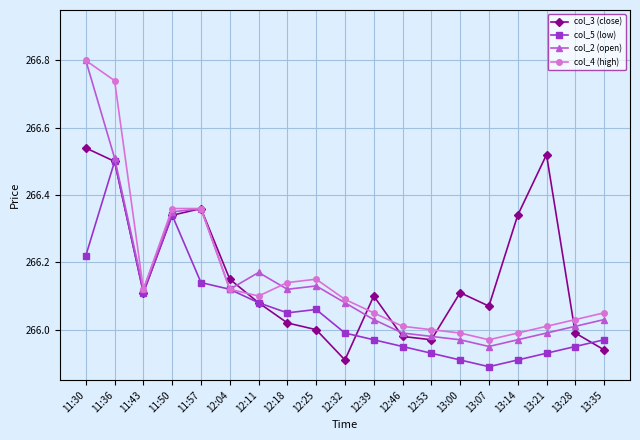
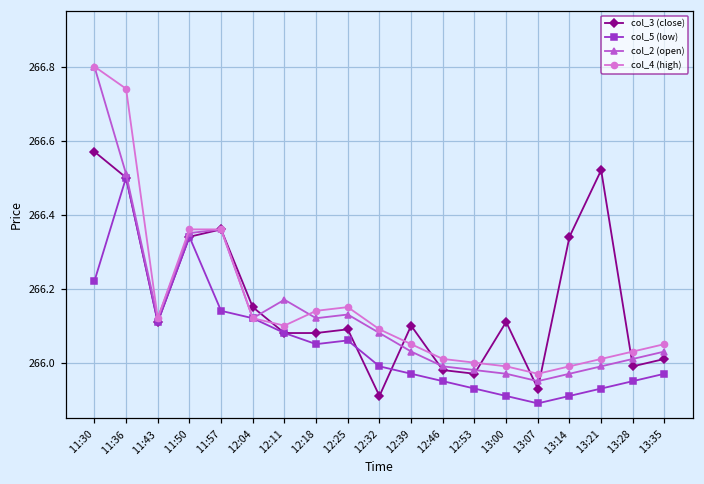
  {
    "col_3 (close)": {
-     "11:30": 266.54,
+     "11:30": 266.57,
      "12:04": 266.15,
-     "12:18": 266.02,
-     "12:25": 266.00,
+     "12:18": 266.08,
+     "12:25": 266.09,
      "12:32": 265.91,
      "12:39": 266.10,
      "12:46": 265.98,
      "12:53": 265.97,
      "13:00": 266.11,
-     "13:07": 266.07,
+     "13:07": 265.93,
      "13:14": 266.34,
      "13:21": 266.52,
      "13:28": 265.99,
-     "13:35": 265.94
+     "13:35": 266.01
    }
  }
